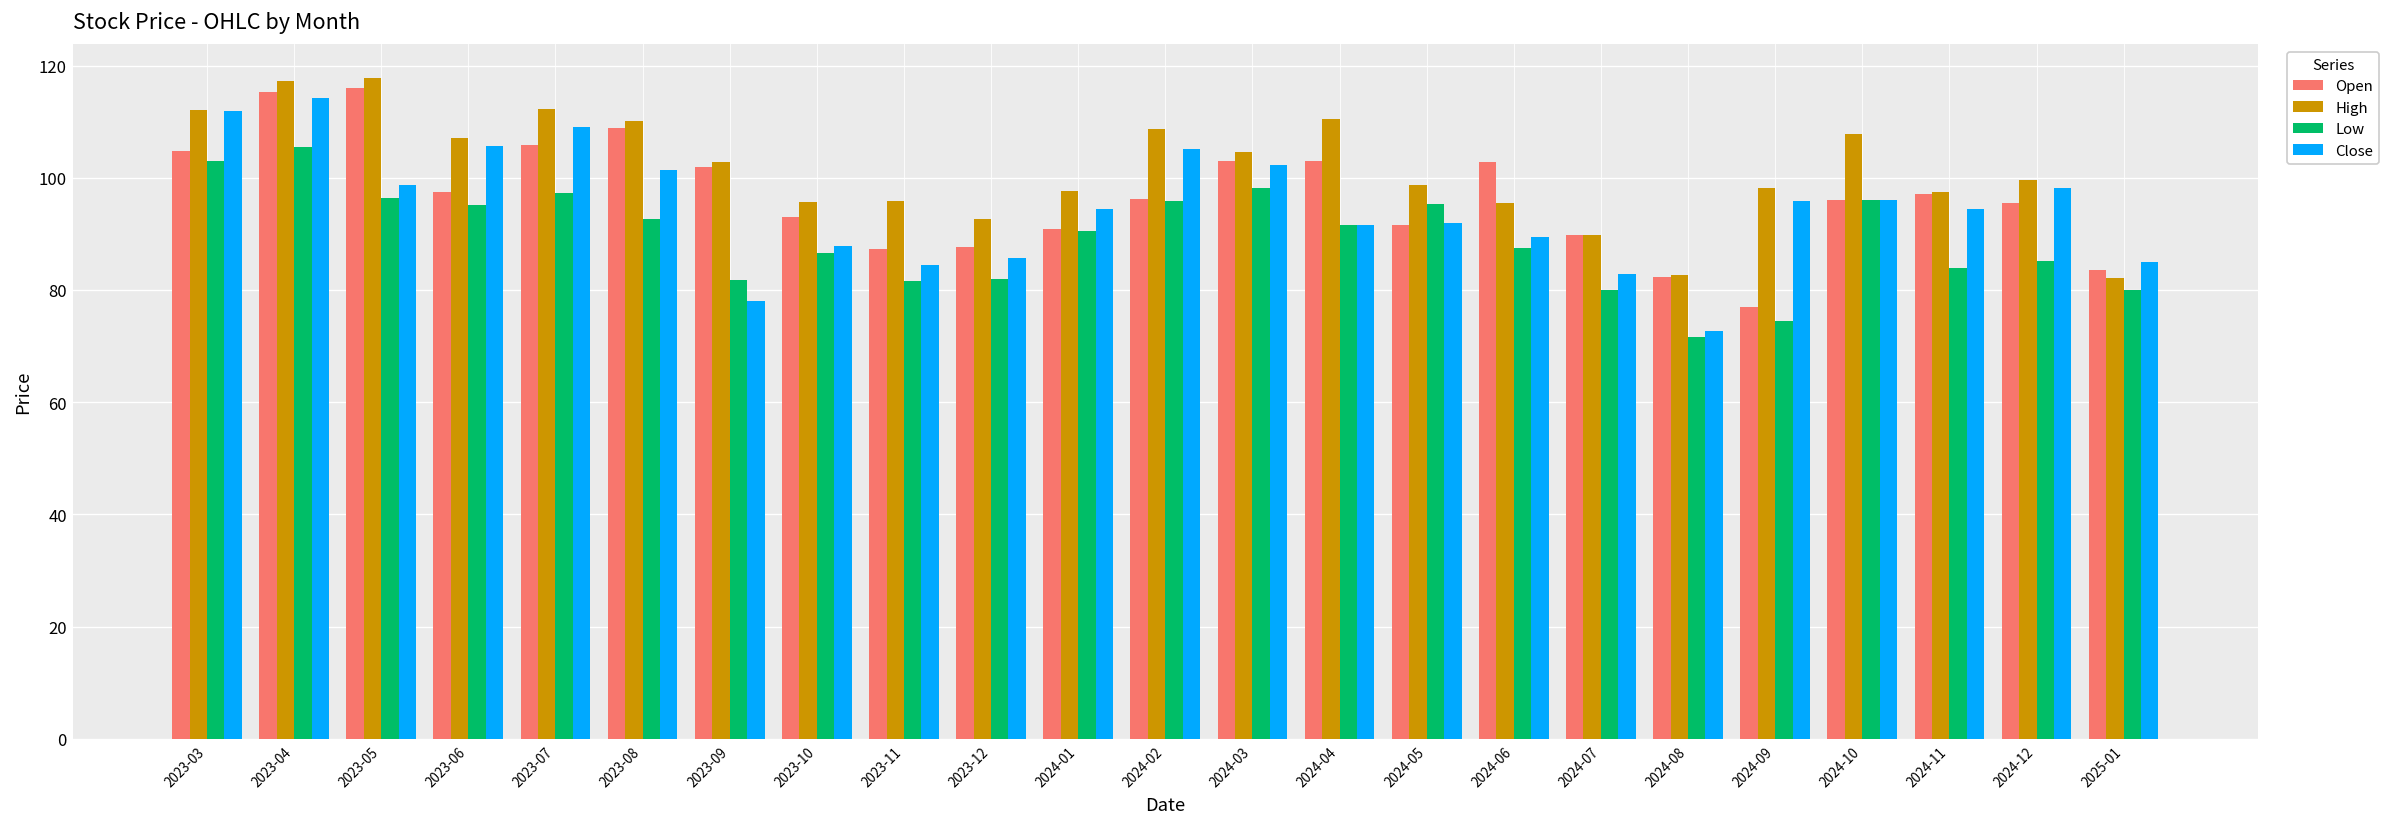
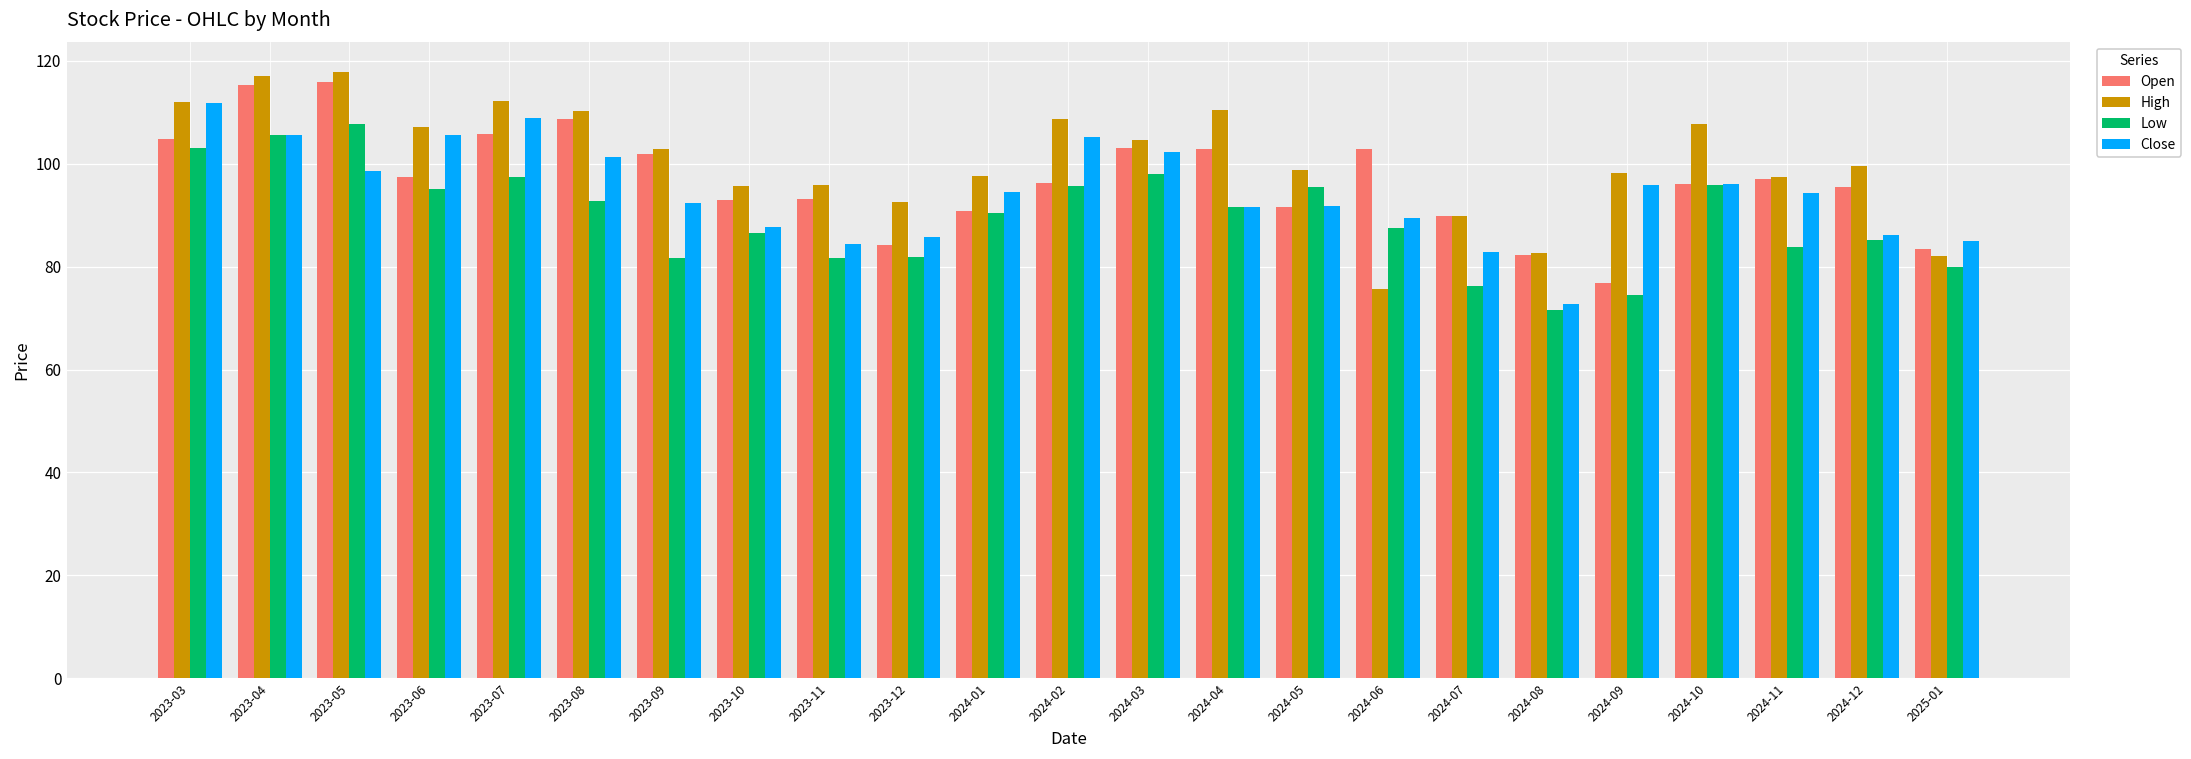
  {
    "Open": {
      "2023-03": 105,
      "2023-04": 115,
      "2023-05": 116,
      "2023-06": 98,
      "2023-07": 106,
      "2023-08": 109,
      "2023-09": 102,
      "2023-10": 93,
-     "2023-11": 87,
-     "2023-12": 88,
+     "2023-11": 93,
+     "2023-12": 84,
      "2024-01": 91,
      "2024-02": 96,
      "2024-03": 103,
      "2024-04": 103,
      "2024-05": 92,
      "2024-06": 103,
      "2024-07": 90,
      "2024-08": 82,
      "2024-09": 77,
      "2024-10": 96,
      "2024-11": 97,
      "2024-12": 96,
      "2025-01": 84
    },
    "High": {
      "2023-03": 112,
      "2023-04": 117,
      "2023-05": 118,
      "2023-06": 107,
      "2023-07": 112,
      "2023-08": 110,
      "2023-09": 103,
      "2023-10": 96,
      "2023-11": 96,
      "2023-12": 93,
      "2024-01": 98,
      "2024-02": 109,
      "2024-03": 105,
      "2024-04": 110,
      "2024-05": 99,
-     "2024-06": 96,
+     "2024-06": 76,
      "2024-07": 90,
      "2024-08": 83,
      "2024-09": 98,
      "2024-10": 108,
      "2024-11": 98,
      "2024-12": 100,
      "2025-01": 82
    },
    "Low": {
      "2023-03": 103,
      "2023-04": 106,
-     "2023-05": 96,
+     "2023-05": 108,
      "2023-06": 95,
      "2023-07": 97,
      "2023-08": 93,
      "2023-09": 82,
      "2023-10": 87,
      "2023-11": 82,
      "2023-12": 82,
      "2024-01": 90,
      "2024-02": 96,
      "2024-03": 98,
      "2024-04": 92,
      "2024-05": 95,
      "2024-06": 87,
-     "2024-07": 80,
+     "2024-07": 76,
      "2024-08": 72,
      "2024-09": 74,
      "2024-10": 96,
      "2024-11": 84,
      "2024-12": 85,
      "2025-01": 80
    },
    "Close": {
      "2023-03": 112,
-     "2023-04": 114,
+     "2023-04": 106,
      "2023-05": 99,
      "2023-06": 106,
      "2023-07": 109,
      "2023-08": 101,
-     "2023-09": 78,
+     "2023-09": 92,
      "2023-10": 88,
      "2023-11": 84,
      "2023-12": 86,
      "2024-01": 94,
      "2024-02": 105,
      "2024-03": 102,
      "2024-04": 92,
      "2024-05": 92,
      "2024-06": 90,
      "2024-07": 83,
      "2024-08": 73,
      "2024-09": 96,
      "2024-10": 96,
      "2024-11": 94,
-     "2024-12": 98,
+     "2024-12": 86,
      "2025-01": 85
    }
  }
